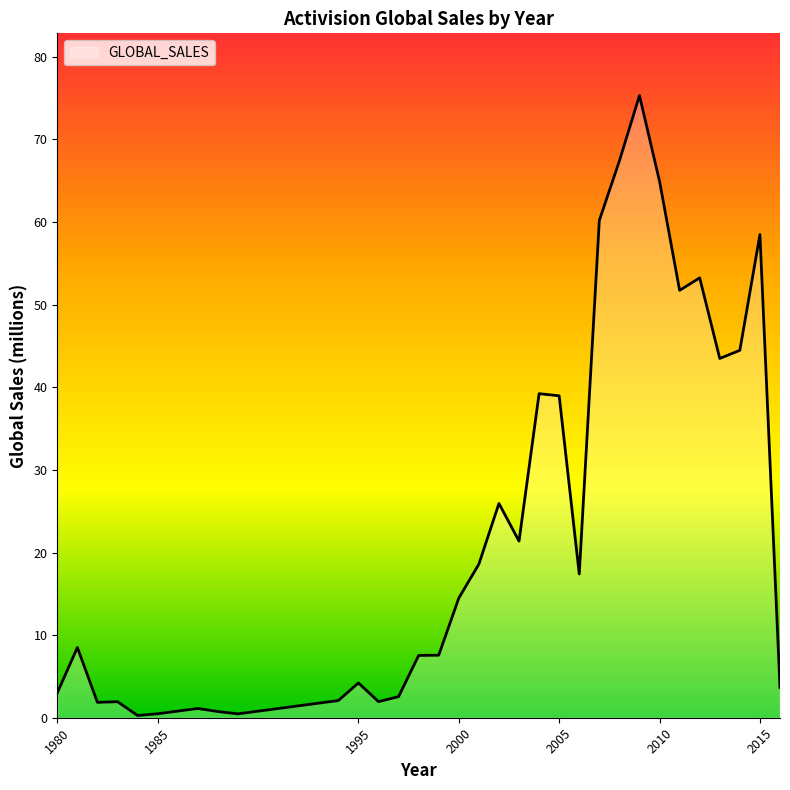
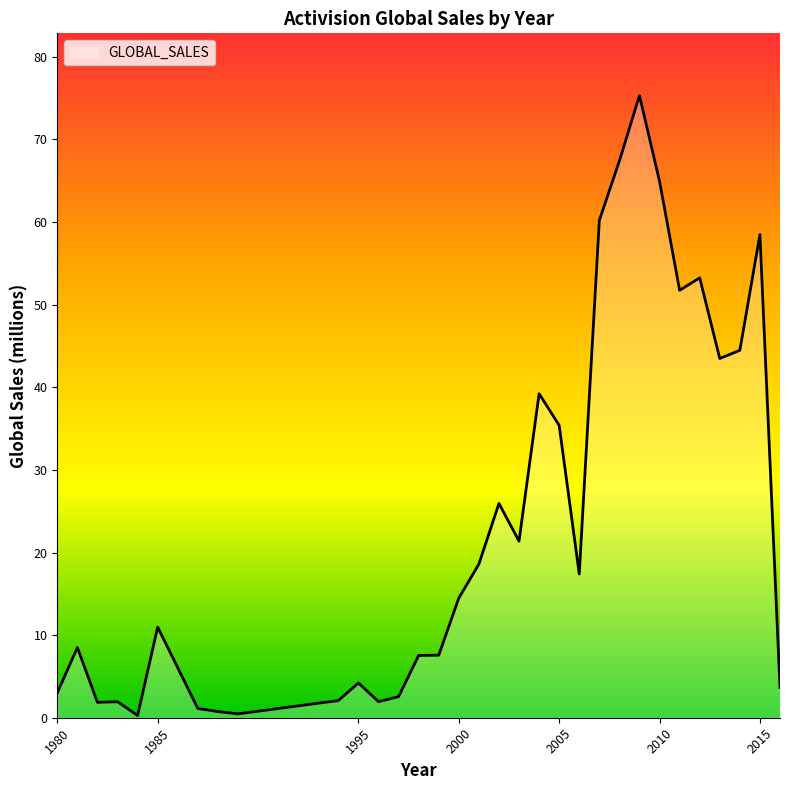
  {
    "1980": 3,
-   "1985": 0,
+   "1985": 11,
    "1995": 4,
    "2000": 14,
-   "2005": 39,
+   "2005": 35,
    "2010": 65,
    "2015": 58
  }
